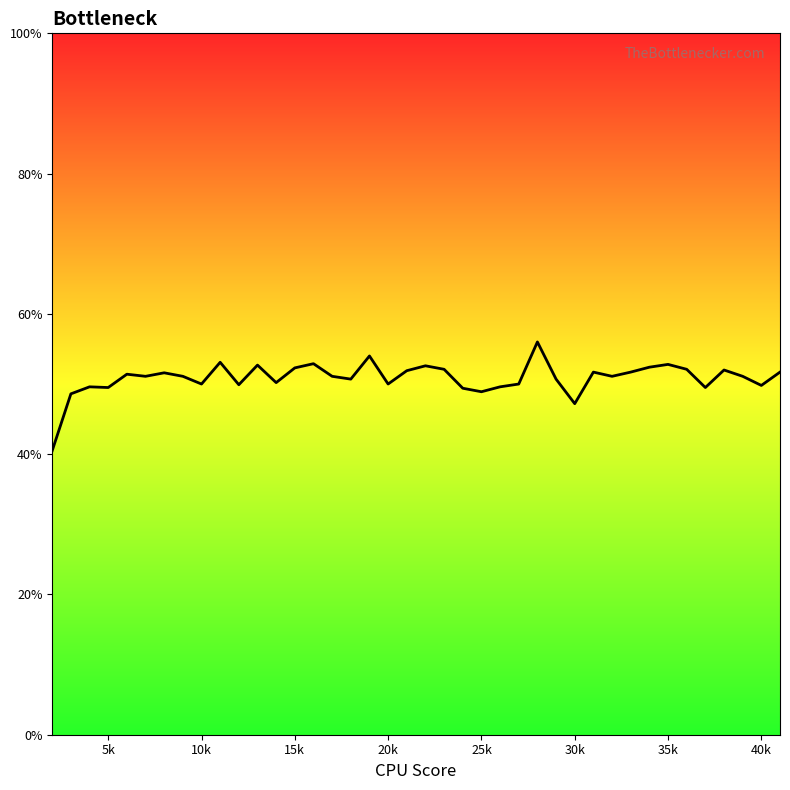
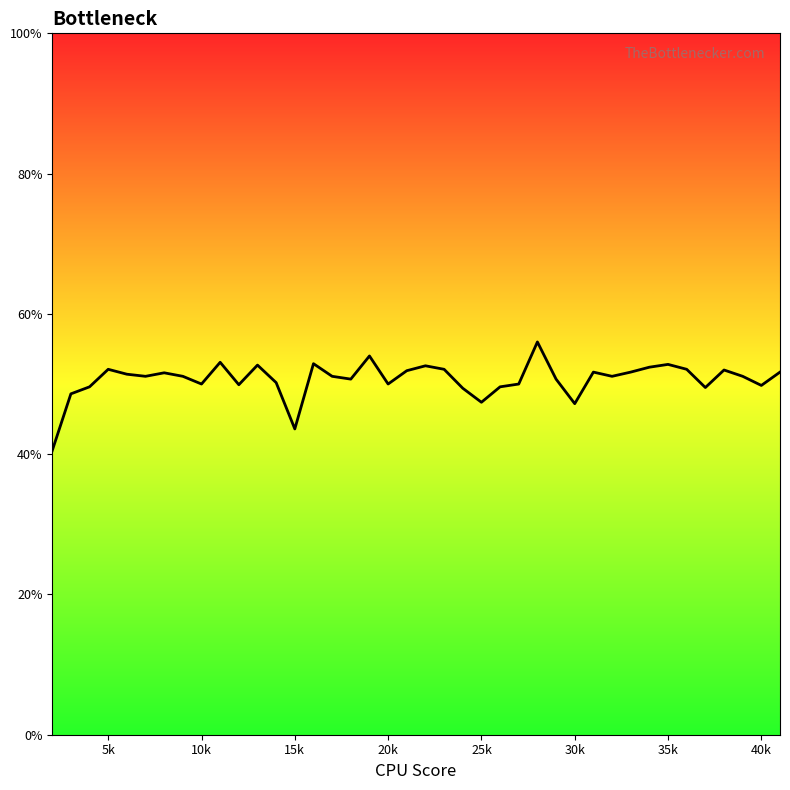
  {
-   "5k": "50%",
+   "5k": "52%",
    "10k": "50%",
-   "15k": "52%",
+   "15k": "44%",
    "20k": "50%",
-   "25k": "49%",
+   "25k": "47%",
    "30k": "47%",
    "35k": "53%",
    "40k": "50%"
  }
